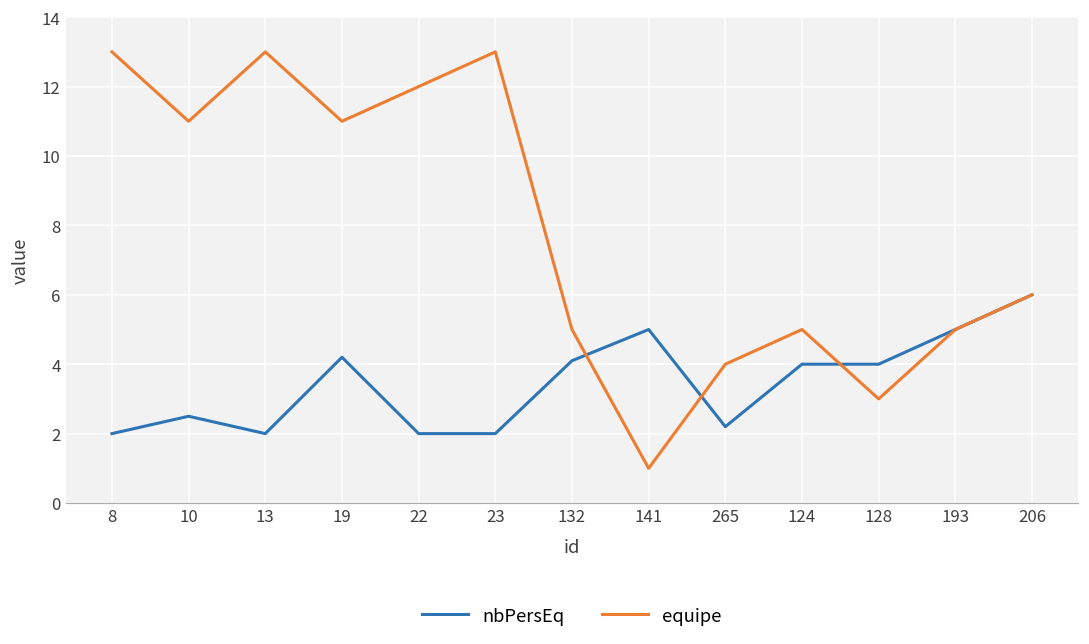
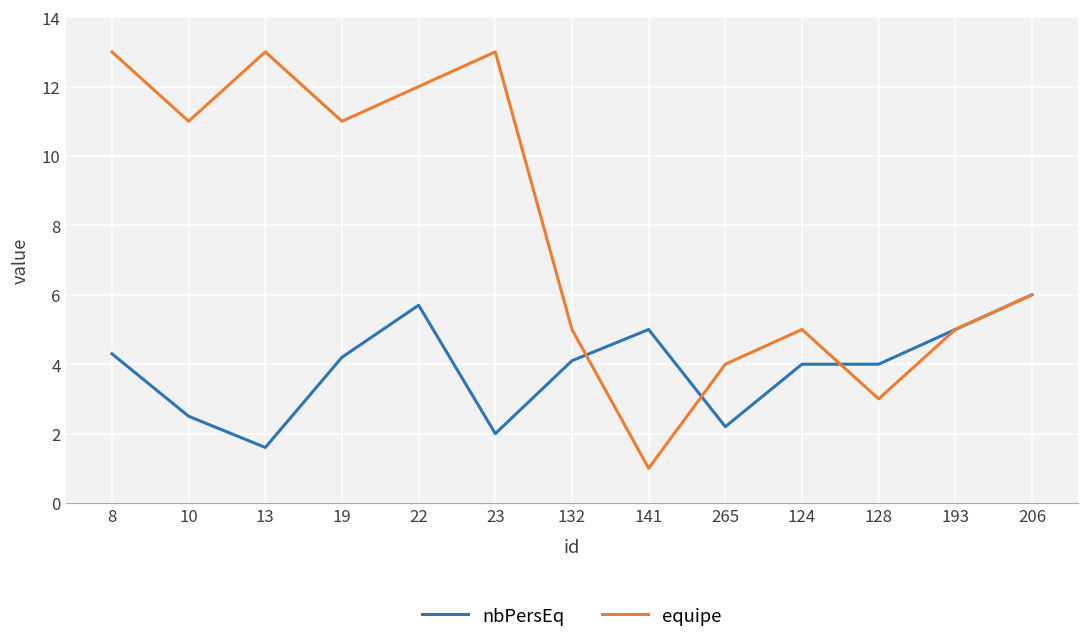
  {
    "nbPersEq": {
-     "8": 2.0,
+     "8": 4.3,
      "10": 2.5,
-     "13": 2.0,
+     "13": 1.6,
      "19": 4.2,
-     "22": 2.0,
+     "22": 5.7,
      "23": 2.0,
      "132": 4.1,
      "141": 5.0,
      "265": 2.2,
      "124": 4.0,
      "128": 4.0
    },
    "equipe": {
      "8": 13.0,
      "10": 11.0,
      "13": 13.0,
      "19": 11.0,
      "22": 12.0,
      "23": 13.0,
      "132": 5.0,
      "141": 1.0,
      "265": 4.0,
      "124": 5.0,
      "128": 3.0
    }
  }
